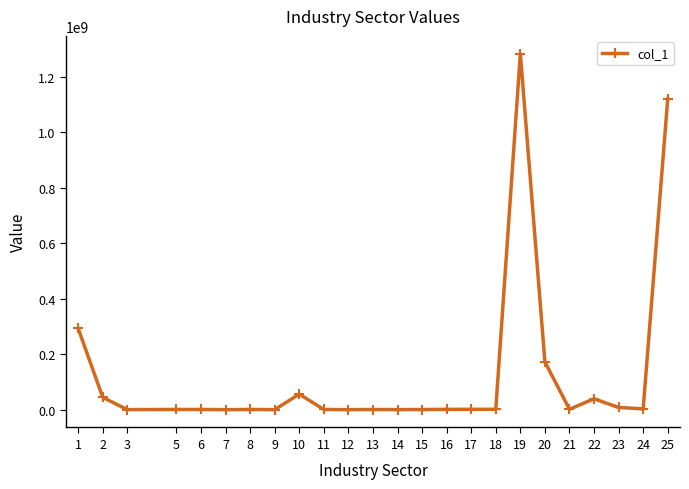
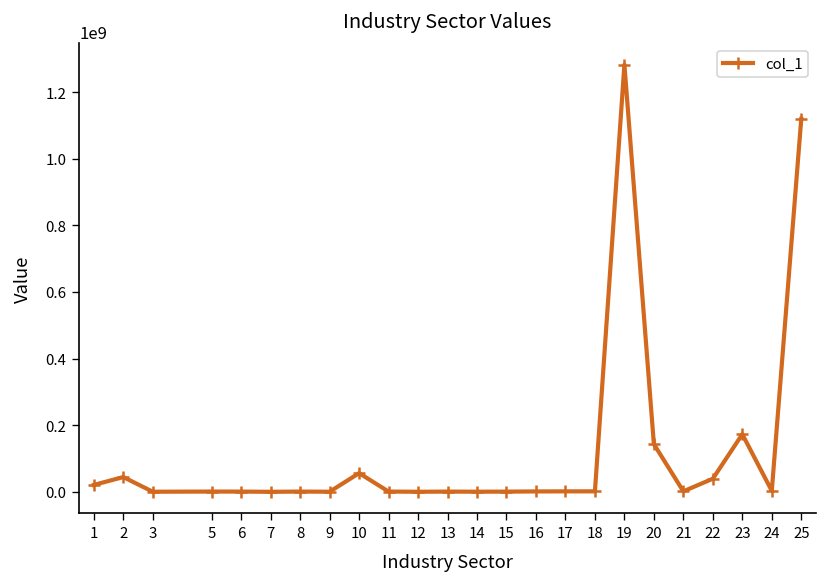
  {
-   "1": 290000000,
+   "1": 20000000,
    "2": 40000000,
    "3": 0,
    "5": 0,
    "6": 0,
    "7": 0,
    "8": 0,
    "9": 0,
    "10": 60000000,
    "11": 0,
    "12": 0,
    "13": 0,
    "14": 0,
    "15": 0,
    "16": 0,
    "17": 0,
    "18": 0,
    "19": 1280000000,
-   "20": 170000000,
+   "20": 140000000,
    "21": 0,
    "22": 40000000,
-   "23": 10000000,
+   "23": 170000000,
    "24": 0,
    "25": 1120000000
  }
